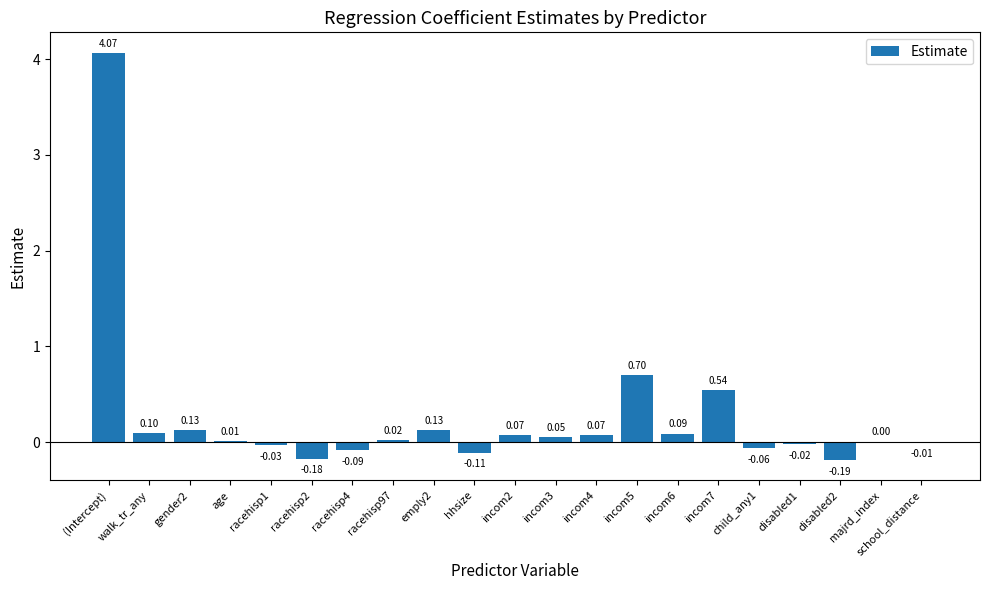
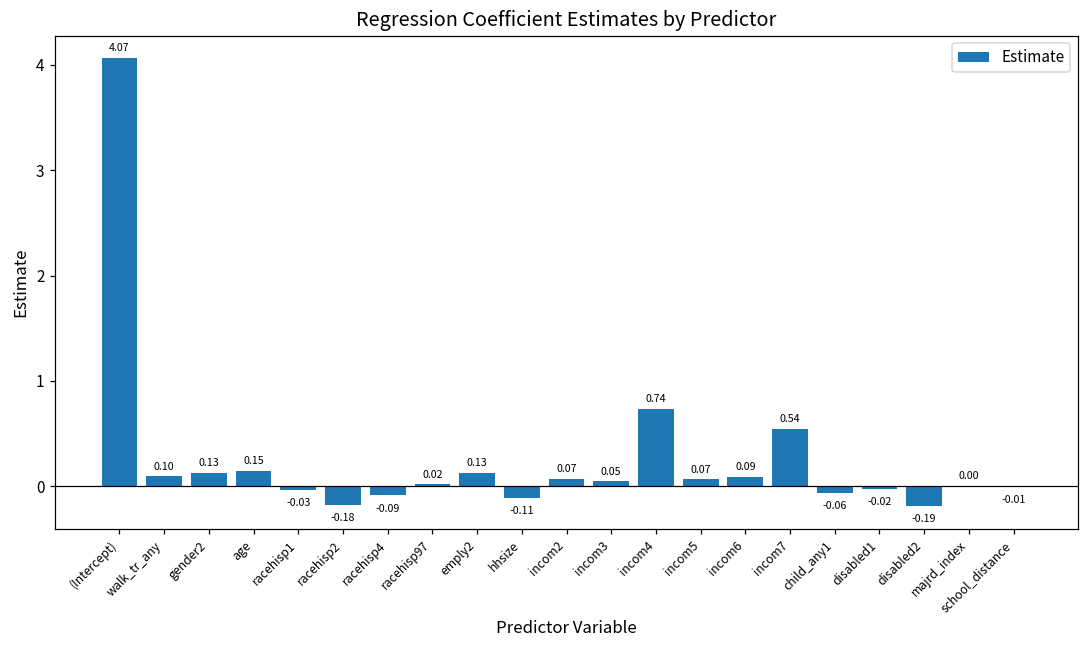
  {
    "(Intercept)": 4.07,
    "walk_tr_any": 0.10,
    "gender2": 0.13,
-   "age": 0.01,
+   "age": 0.15,
    "racehisp1": -0.03,
    "racehisp2": -0.18,
    "racehisp4": -0.09,
    "racehisp97": 0.02,
    "emply2": 0.13,
    "hhsize": -0.11,
    "incom2": 0.07,
    "incom3": 0.05,
-   "incom4": 0.07,
-   "incom5": 0.70,
+   "incom4": 0.74,
+   "incom5": 0.07,
    "incom6": 0.09,
    "incom7": 0.54,
    "child_any1": -0.06,
    "disabled1": -0.02,
    "disabled2": -0.19,
    "majrd_index": 0.00,
    "school_distance": -0.01
  }
